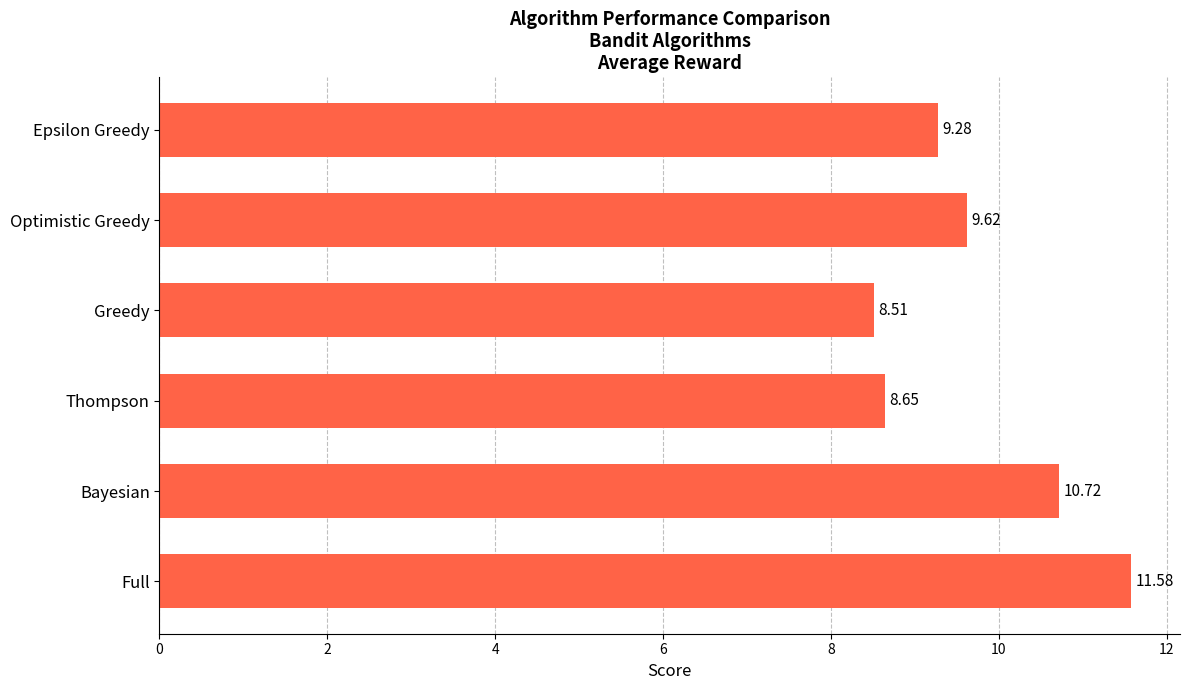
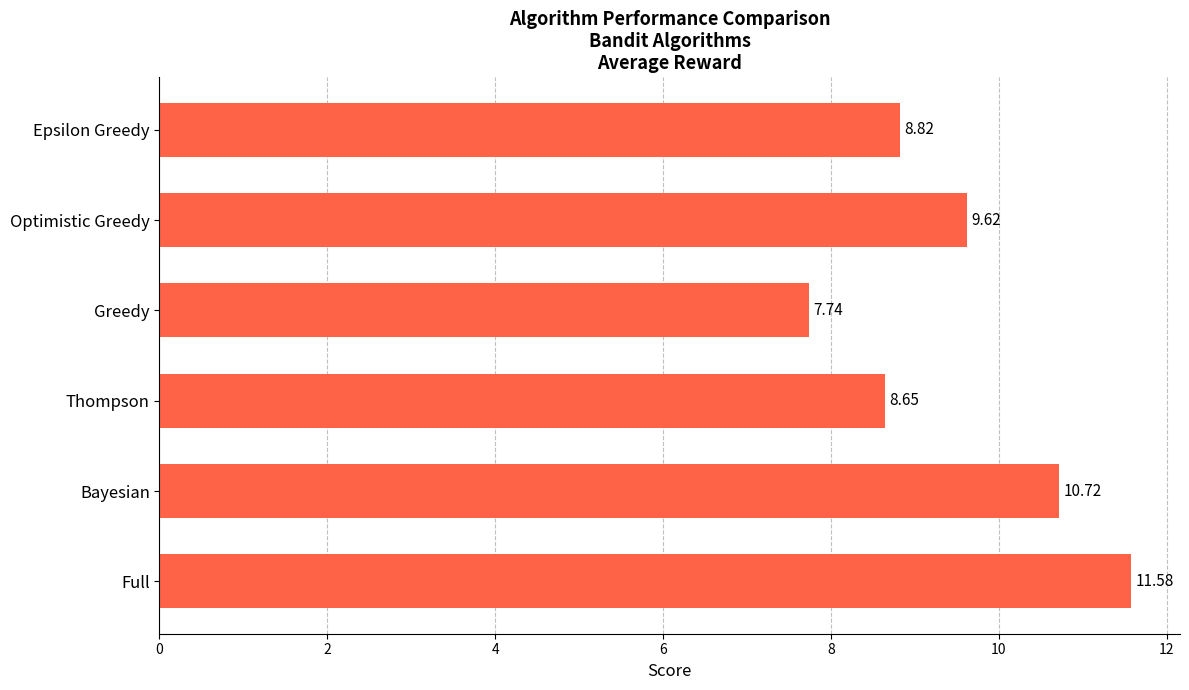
  {
-   "Epsilon Greedy": 9.28,
+   "Epsilon Greedy": 8.82,
    "Optimistic Greedy": 9.62,
-   "Greedy": 8.51,
+   "Greedy": 7.74,
    "Thompson": 8.65,
    "Bayesian": 10.72,
    "Full": 11.58
  }
